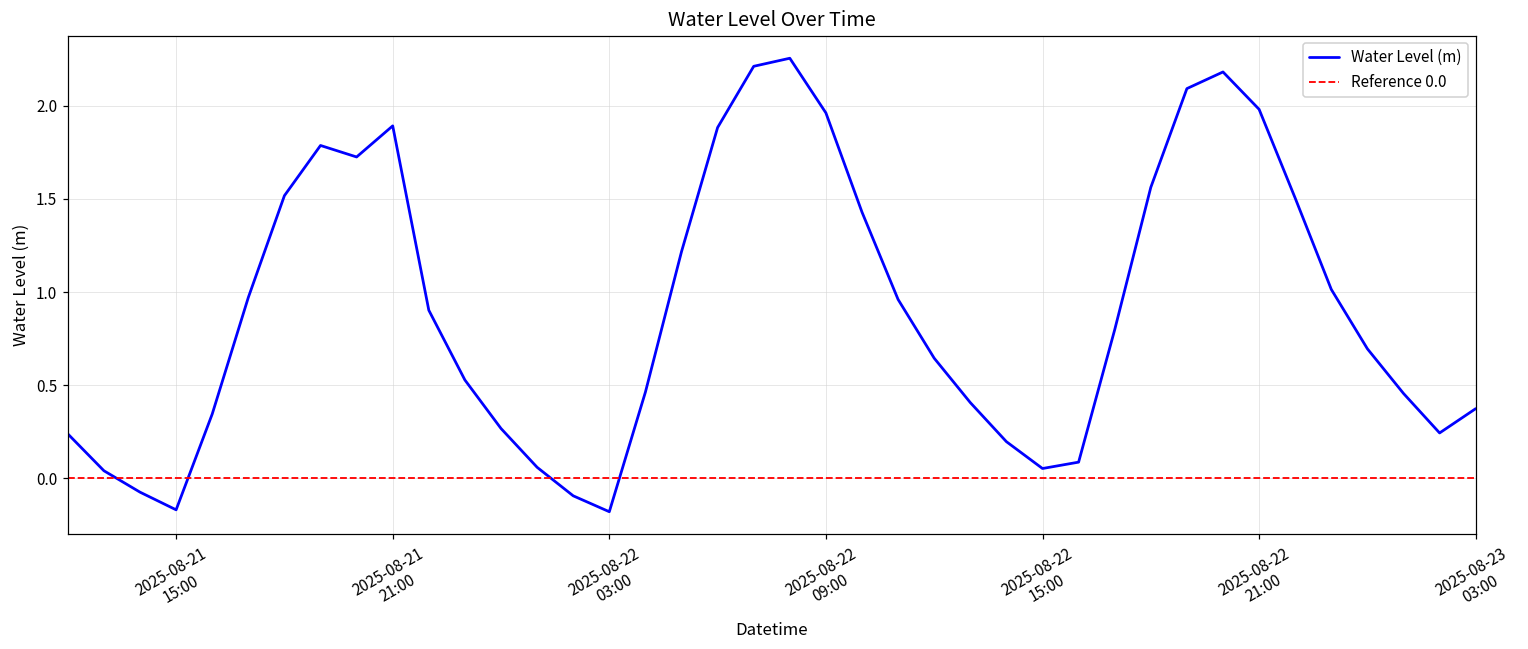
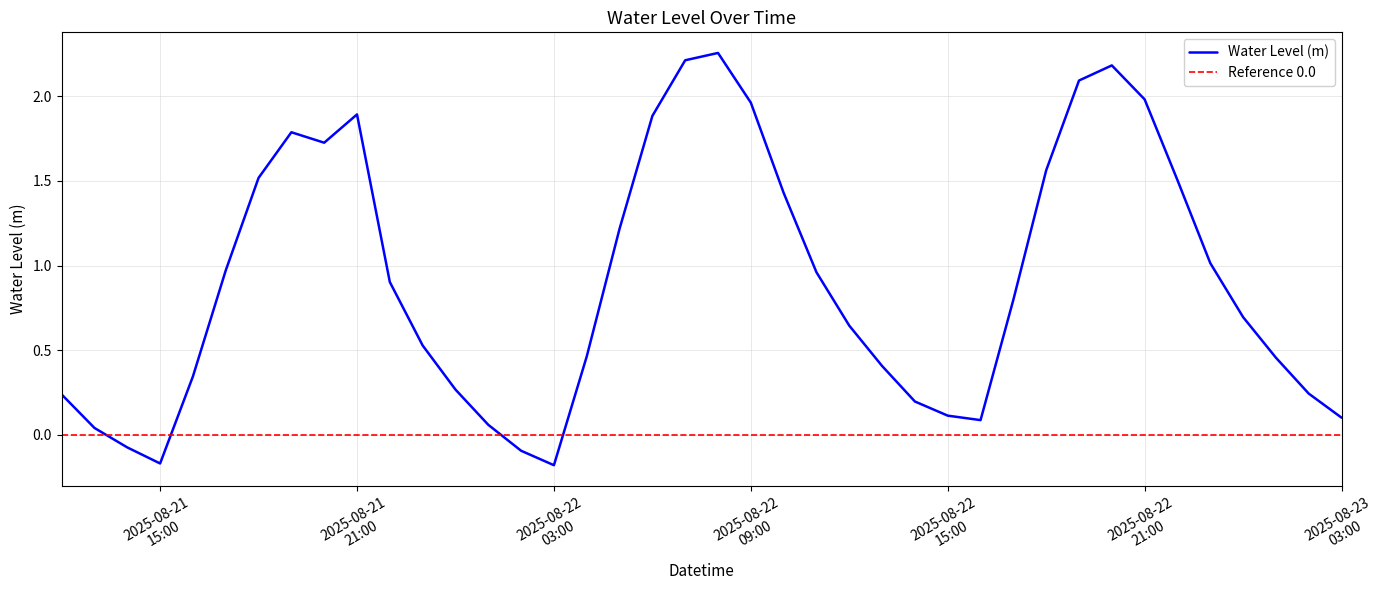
  {
    "2025-08-21 15:00": -0.17,
    "2025-08-21 21:00": 1.89,
    "2025-08-22 03:00": -0.18,
    "2025-08-22 09:00": 1.96,
-   "2025-08-22 15:00": 0.05,
+   "2025-08-22 15:00": 0.11,
    "2025-08-22 21:00": 1.98,
-   "2025-08-23 03:00": 0.37
+   "2025-08-23 03:00": 0.10
  }
